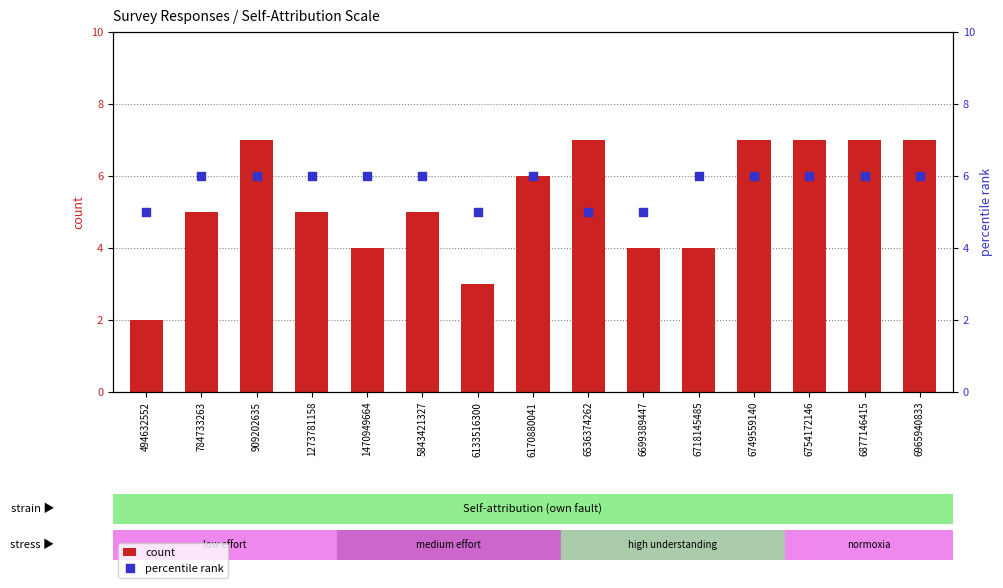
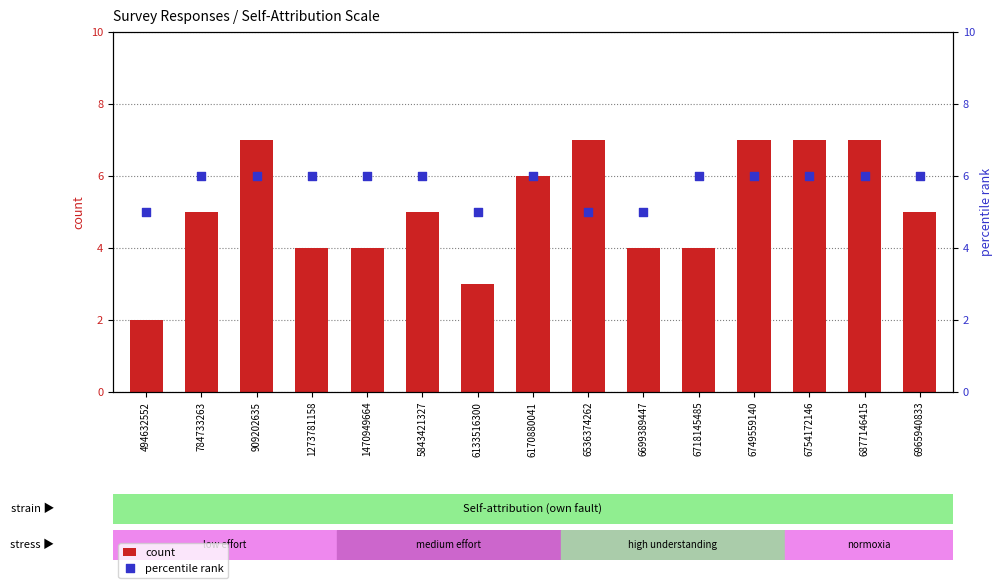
  {
    "count": {
      "494632552": 2,
      "784733263": 5,
      "909202635": 7,
-     "1273781158": 5,
+     "1273781158": 4,
      "1470949664": 4,
      "5843421327": 5,
      "6133516300": 3,
      "6170880041": 6,
      "6536374262": 7,
      "6699389447": 4,
      "6718145485": 4,
      "6749559140": 7,
      "6754172146": 7,
      "6877146415": 7,
-     "6965940833": 7
+     "6965940833": 5
    }
  }
